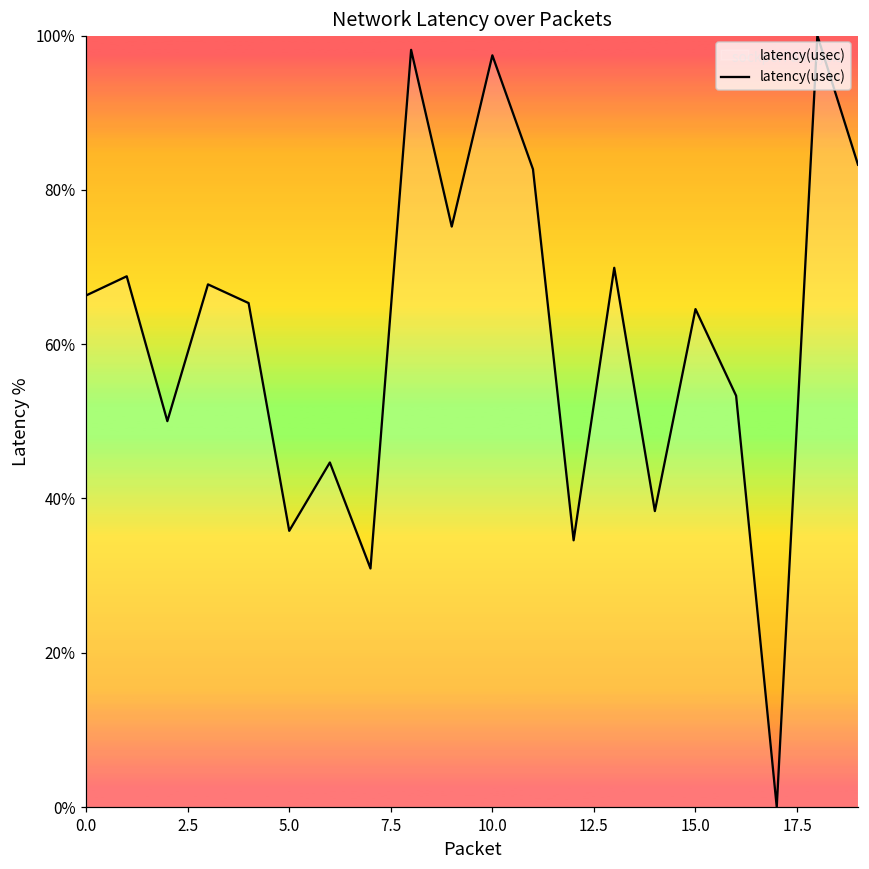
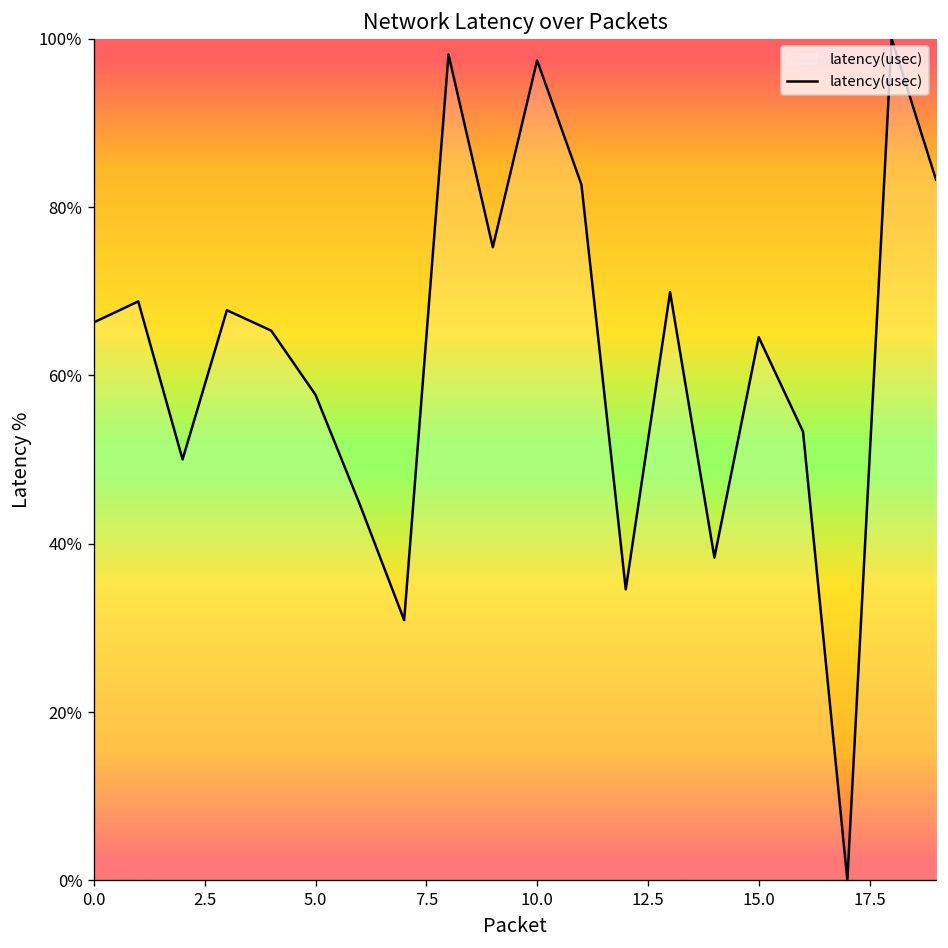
  {
    "0.0": "66%",
-   "5.0": "36%",
+   "5.0": "58%",
    "10.0": "97%",
    "15.0": "65%"
  }
